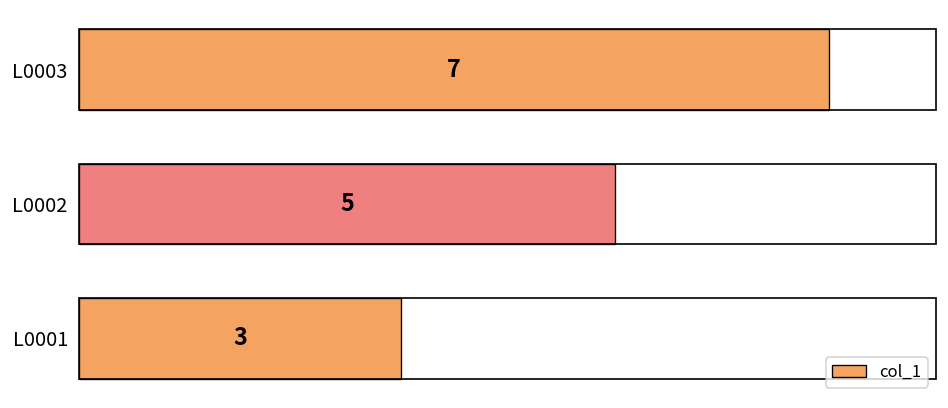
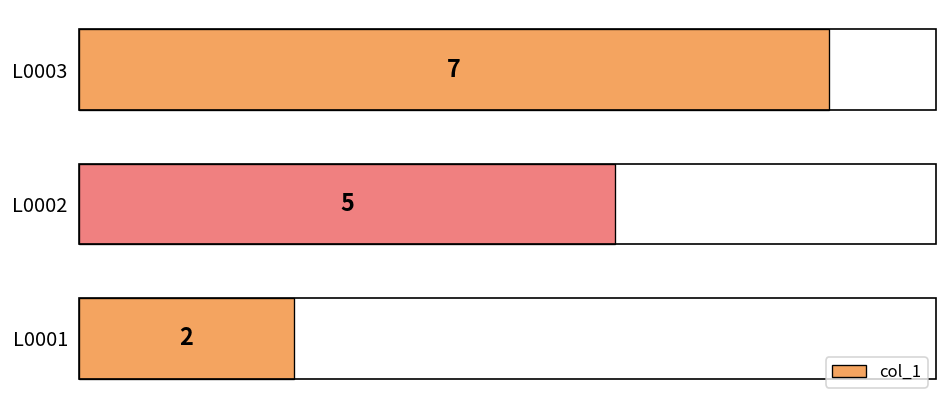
  {
    "L0003": 7,
    "L0002": 5,
-   "L0001": 3
+   "L0001": 2
  }
